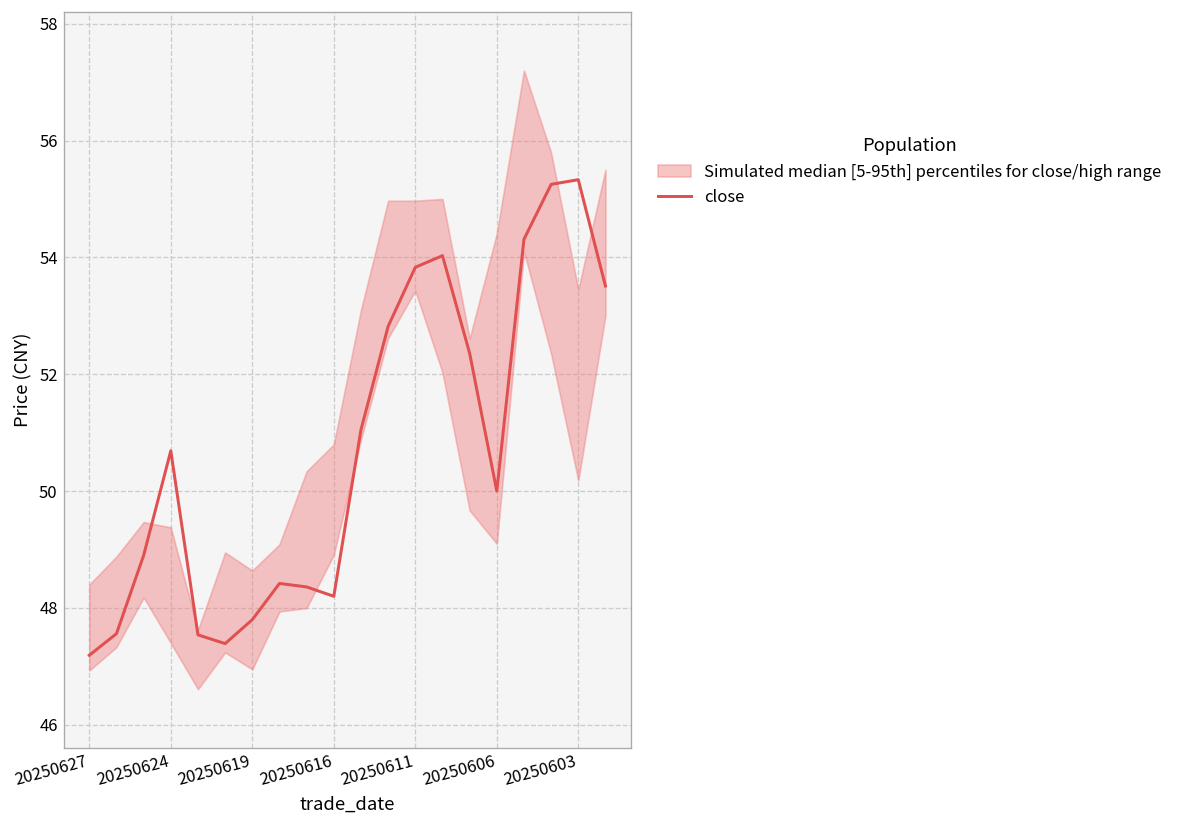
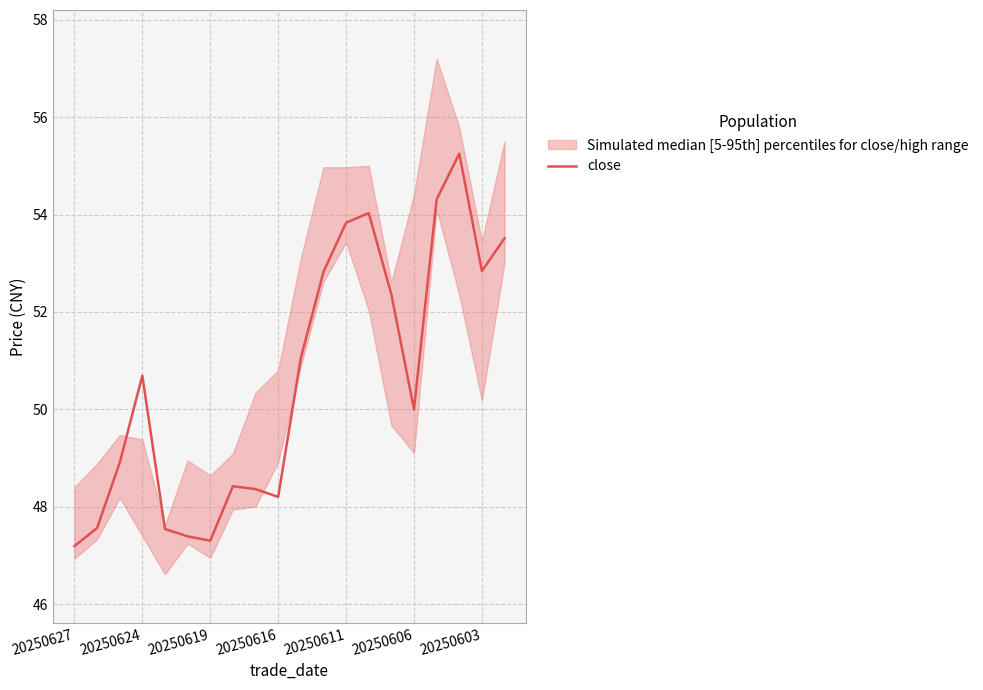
  {
    "close": {
      "20250627": 47.2,
      "20250624": 50.7,
-     "20250619": 47.8,
+     "20250619": 47.3,
      "20250616": 48.2,
      "20250611": 53.8,
      "20250606": 50.0,
-     "20250603": 55.3
+     "20250603": 52.8
    }
  }
